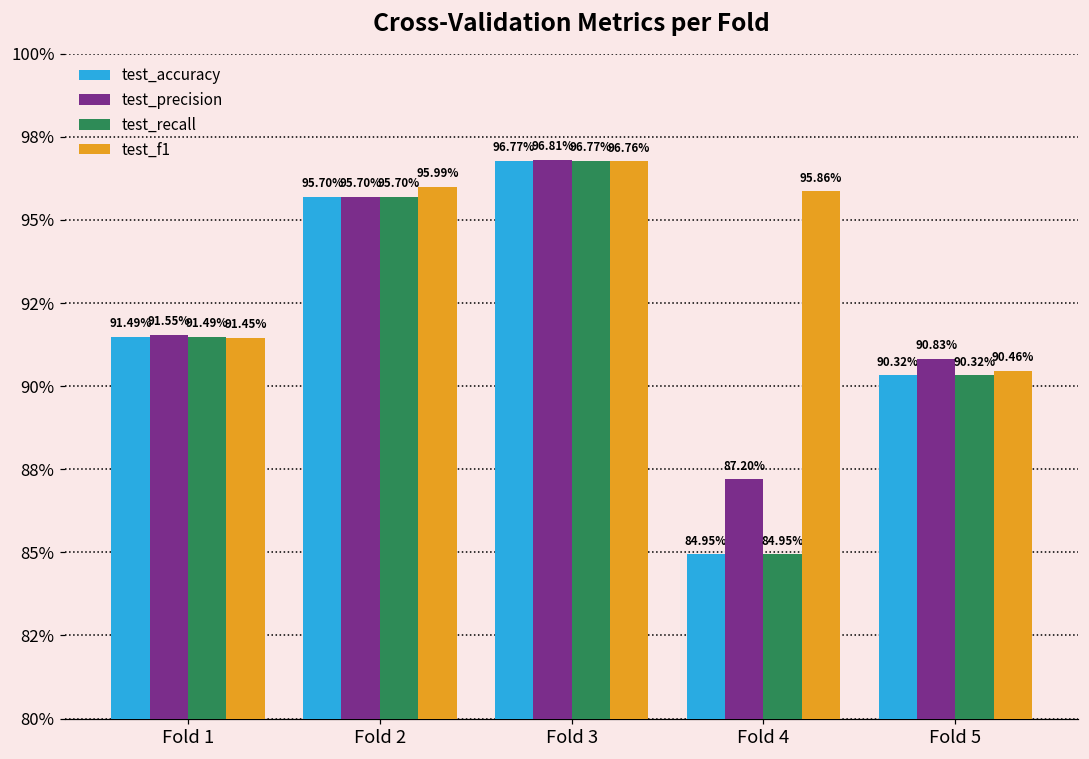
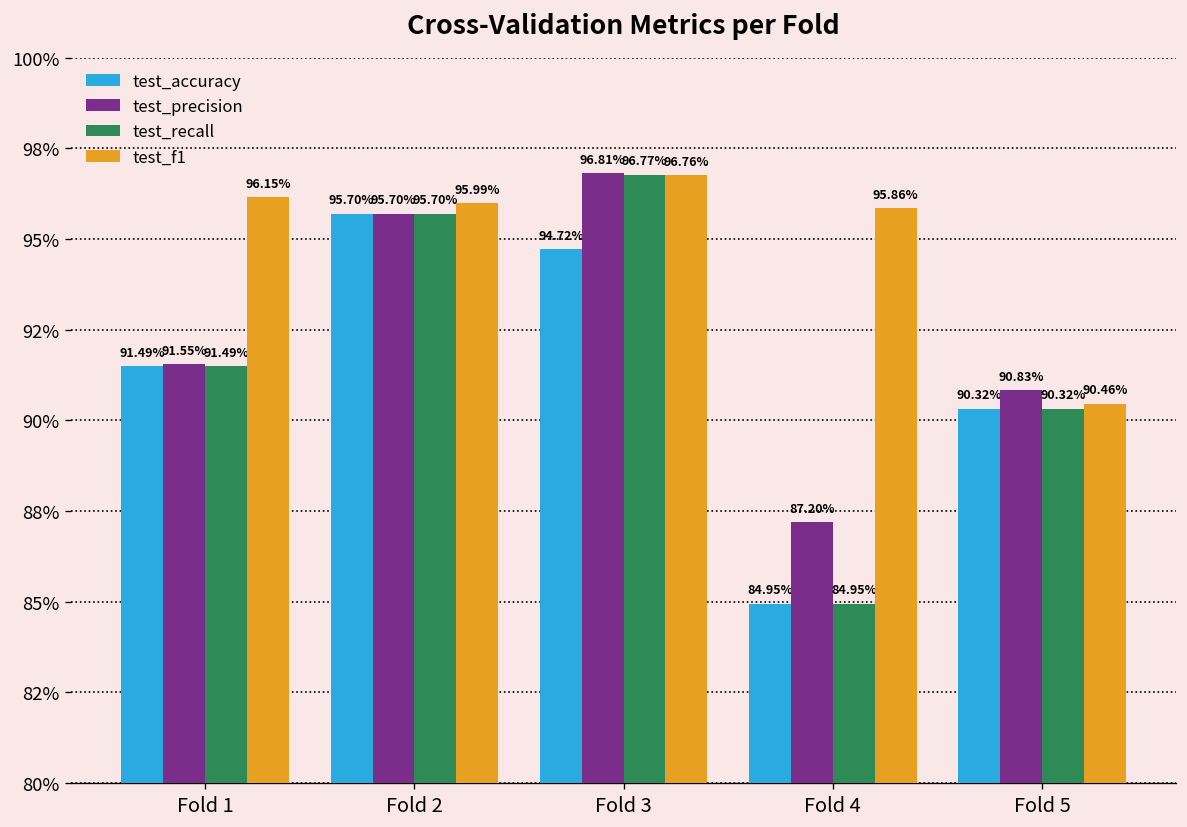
  {
    "test_accuracy": {
      "Fold 1": "91.49%",
      "Fold 2": "95.70%",
-     "Fold 3": "96.77%",
+     "Fold 3": "94.72%",
      "Fold 4": "84.95%",
      "Fold 5": "90.32%"
    },
    "test_precision": {
      "Fold 1": "91.55%",
      "Fold 2": "95.70%",
      "Fold 3": "96.81%",
      "Fold 4": "87.20%",
      "Fold 5": "90.83%"
    },
    "test_recall": {
      "Fold 1": "91.49%",
      "Fold 2": "95.70%",
      "Fold 3": "96.77%",
      "Fold 4": "84.95%",
      "Fold 5": "90.32%"
    },
    "test_f1": {
-     "Fold 1": "91.45%",
+     "Fold 1": "96.15%",
      "Fold 2": "95.99%",
      "Fold 3": "96.76%",
      "Fold 4": "95.86%",
      "Fold 5": "90.46%"
    }
  }
